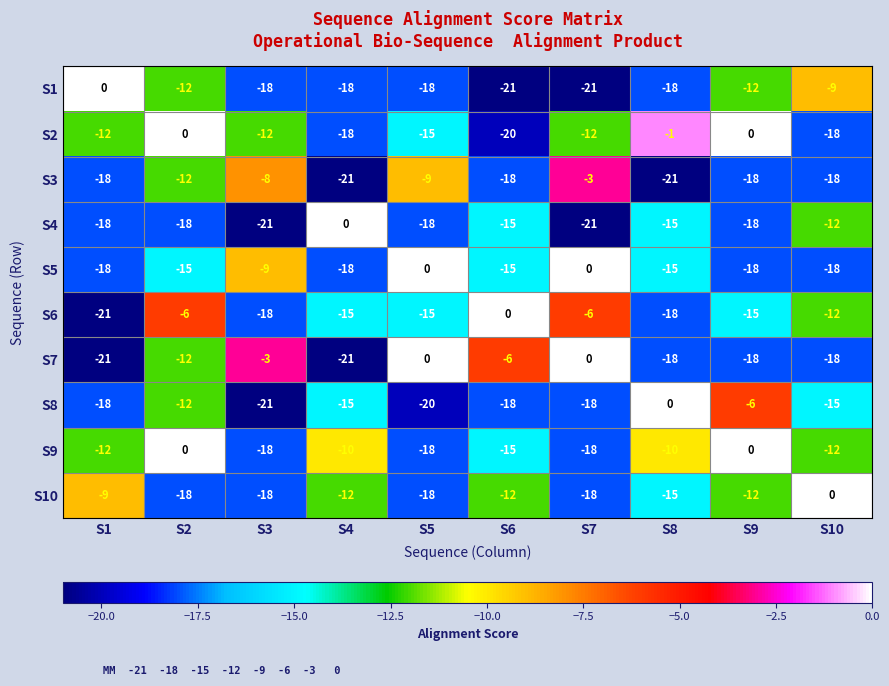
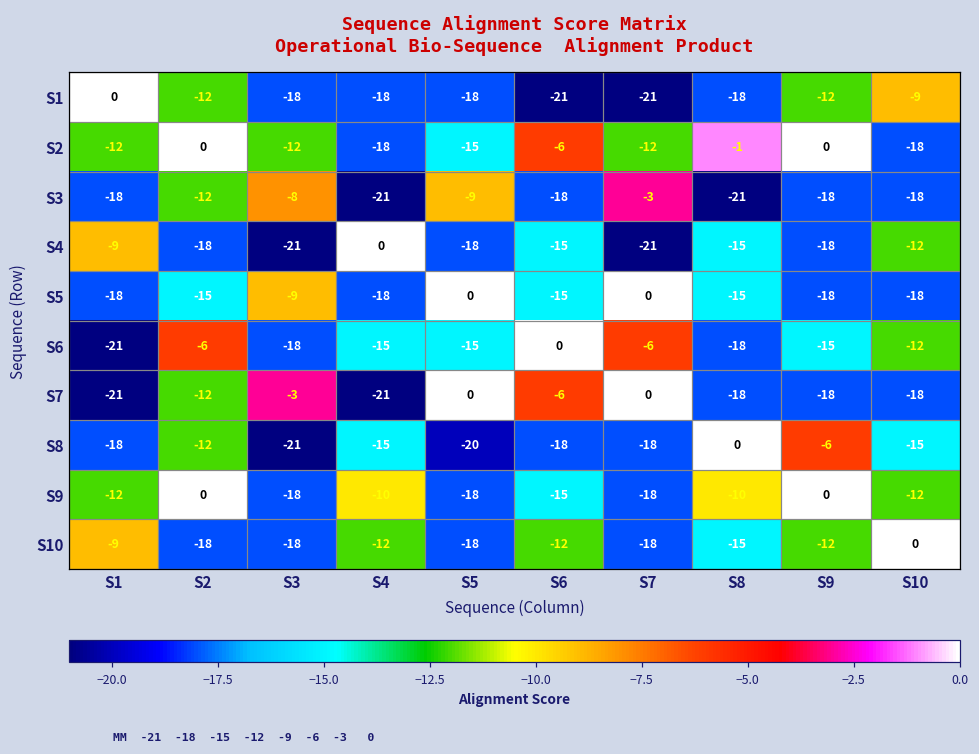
  {
    "S1": {
      "S1": 0,
      "S2": -12,
      "S3": -18,
      "S4": -18,
      "S5": -18,
      "S6": -21,
      "S7": -21,
      "S8": -18,
      "S9": -12,
      "S10": -9
    },
    "S2": {
      "S1": -12,
      "S2": 0,
      "S3": -12,
      "S4": -18,
      "S5": -15,
-     "S6": -20,
+     "S6": -6,
      "S7": -12,
      "S8": -1,
      "S9": 0,
      "S10": -18
    },
    "S3": {
      "S1": -18,
      "S2": -12,
      "S3": -8,
      "S4": -21,
      "S5": -9,
      "S6": -18,
      "S7": -3,
      "S8": -21,
      "S9": -18,
      "S10": -18
    },
    "S4": {
-     "S1": -18,
+     "S1": -9,
      "S2": -18,
      "S3": -21,
      "S4": 0,
      "S5": -18,
      "S6": -15,
      "S7": -21,
      "S8": -15,
      "S9": -18,
      "S10": -12
    },
    "S5": {
      "S1": -18,
      "S2": -15,
      "S3": -9,
      "S4": -18,
      "S5": 0,
      "S6": -15,
      "S7": 0,
      "S8": -15,
      "S9": -18,
      "S10": -18
    },
    "S6": {
      "S1": -21,
      "S2": -6,
      "S3": -18,
      "S4": -15,
      "S5": -15,
      "S6": 0,
      "S7": -6,
      "S8": -18,
      "S9": -15,
      "S10": -12
    },
    "S7": {
      "S1": -21,
      "S2": -12,
      "S3": -3,
      "S4": -21,
      "S5": 0,
      "S6": -6,
      "S7": 0,
      "S8": -18,
      "S9": -18,
      "S10": -18
    },
    "S8": {
      "S1": -18,
      "S2": -12,
      "S3": -21,
      "S4": -15,
      "S5": -20,
      "S6": -18,
      "S7": -18,
      "S8": 0,
      "S9": -6,
      "S10": -15
    },
    "S9": {
      "S1": -12,
      "S2": 0,
      "S3": -18,
      "S5": -18,
      "S6": -15,
      "S7": -18,
      "S9": 0,
      "S10": -12
    },
    "S10": {
      "S1": -9,
      "S2": -18,
      "S3": -18,
      "S4": -12,
      "S5": -18,
      "S6": -12,
      "S7": -18,
      "S8": -15,
      "S9": -12,
      "S10": 0
    }
  }
